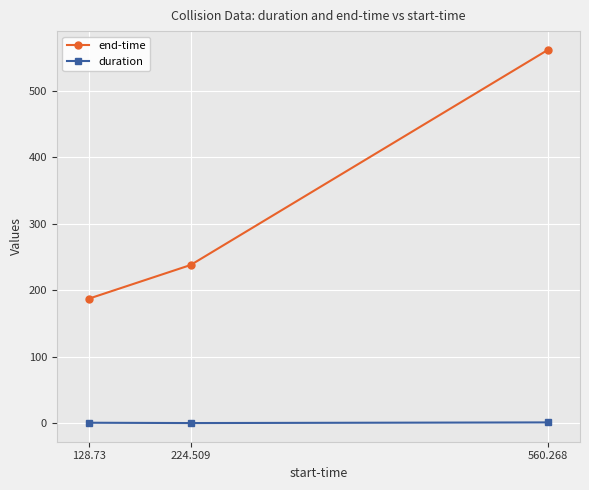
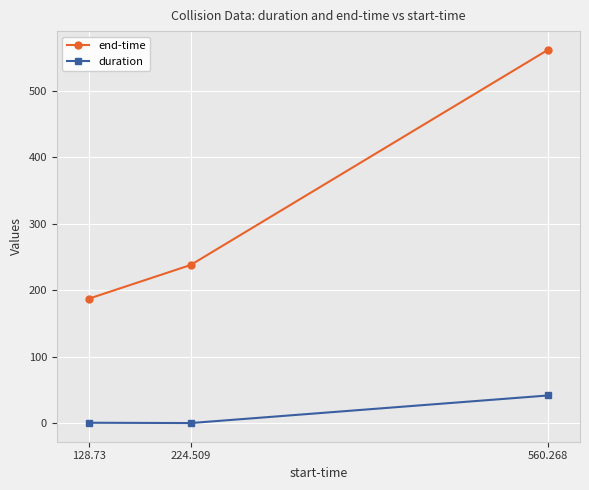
  {
    "end-time": {
      "128.73": 190,
      "224.509": 240,
      "560.268": 560
    },
    "duration": {
      "128.73": 0,
      "224.509": 0,
-     "560.268": 0
+     "560.268": 40
    }
  }
